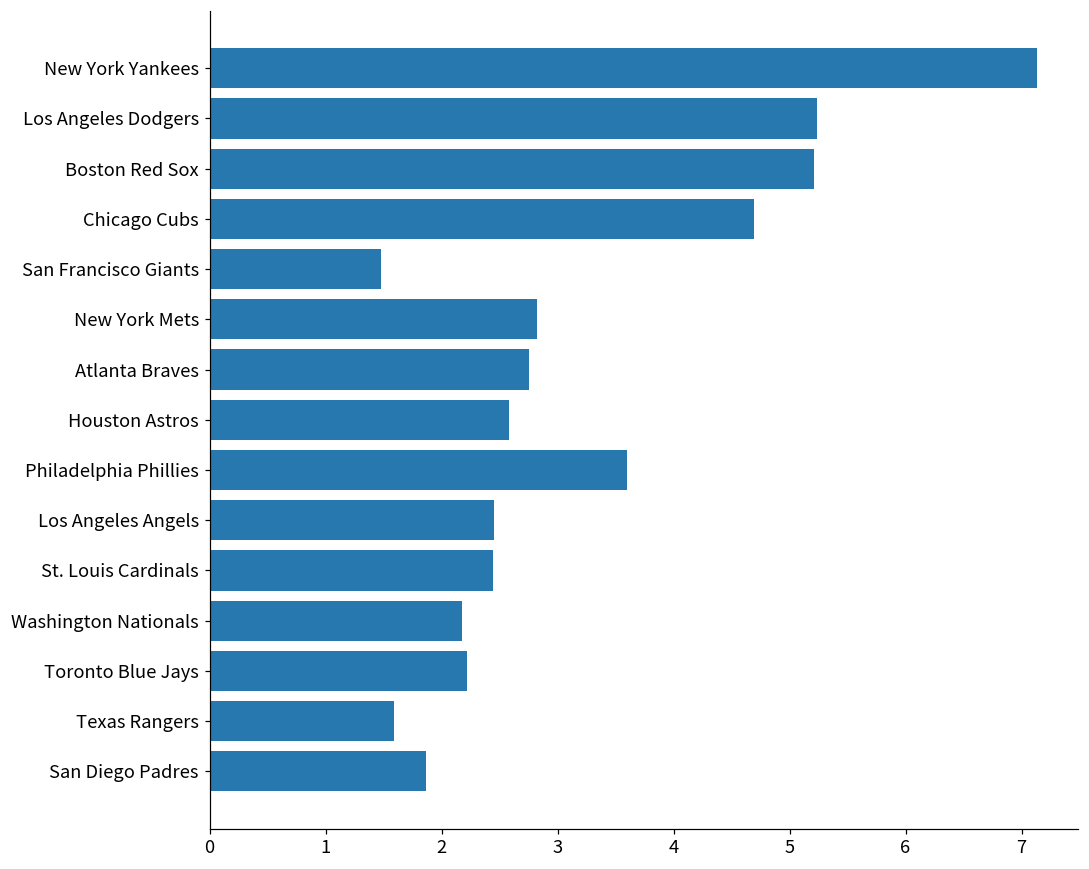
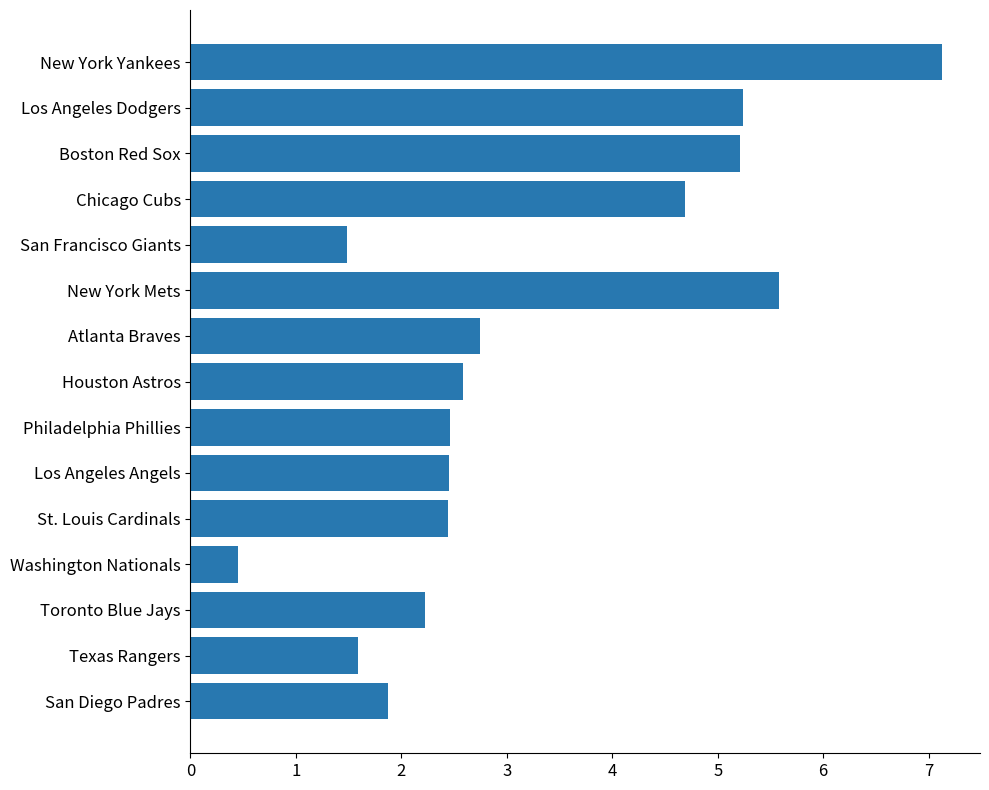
  {
    "New York Yankees": 7.13,
    "Los Angeles Dodgers": 5.24,
    "Boston Red Sox": 5.21,
    "Chicago Cubs": 4.69,
    "San Francisco Giants": 1.48,
-   "New York Mets": 2.82,
+   "New York Mets": 5.58,
    "Atlanta Braves": 2.75,
    "Houston Astros": 2.58,
-   "Philadelphia Phillies": 3.60,
+   "Philadelphia Phillies": 2.46,
    "Los Angeles Angels": 2.45,
    "St. Louis Cardinals": 2.44,
-   "Washington Nationals": 2.18,
+   "Washington Nationals": 0.45,
    "Toronto Blue Jays": 2.22,
    "Texas Rangers": 1.59,
    "San Diego Padres": 1.87
  }
